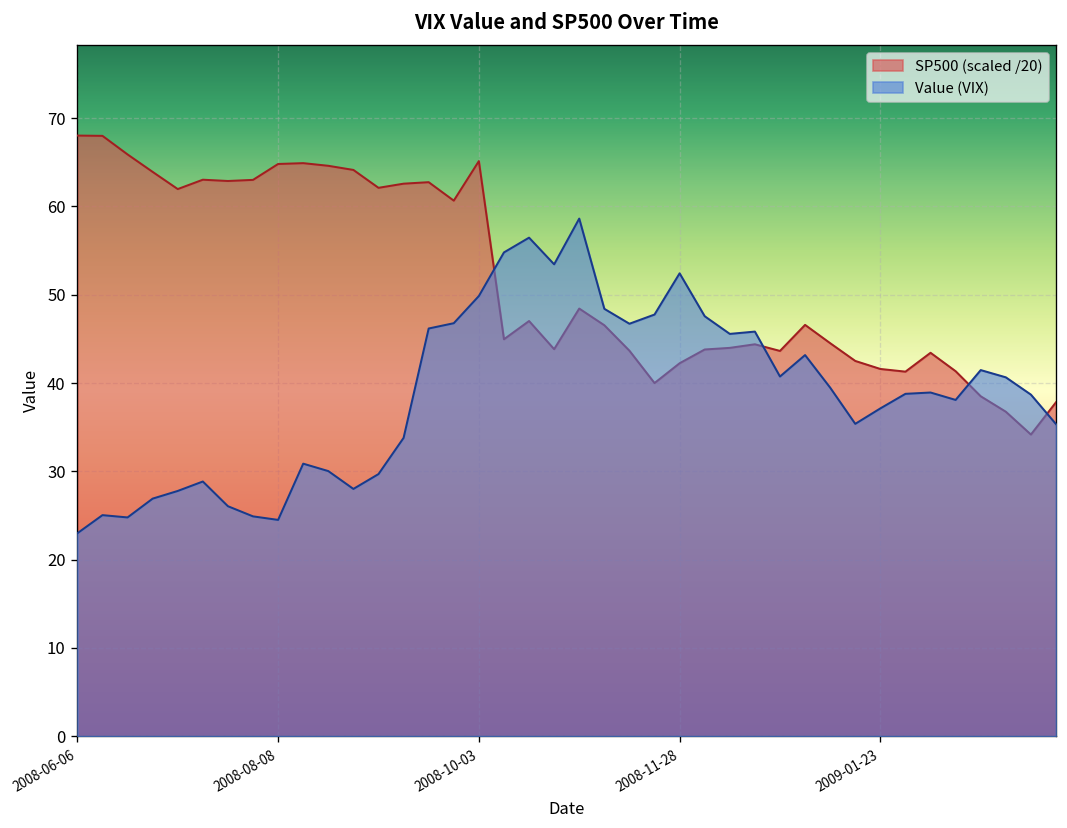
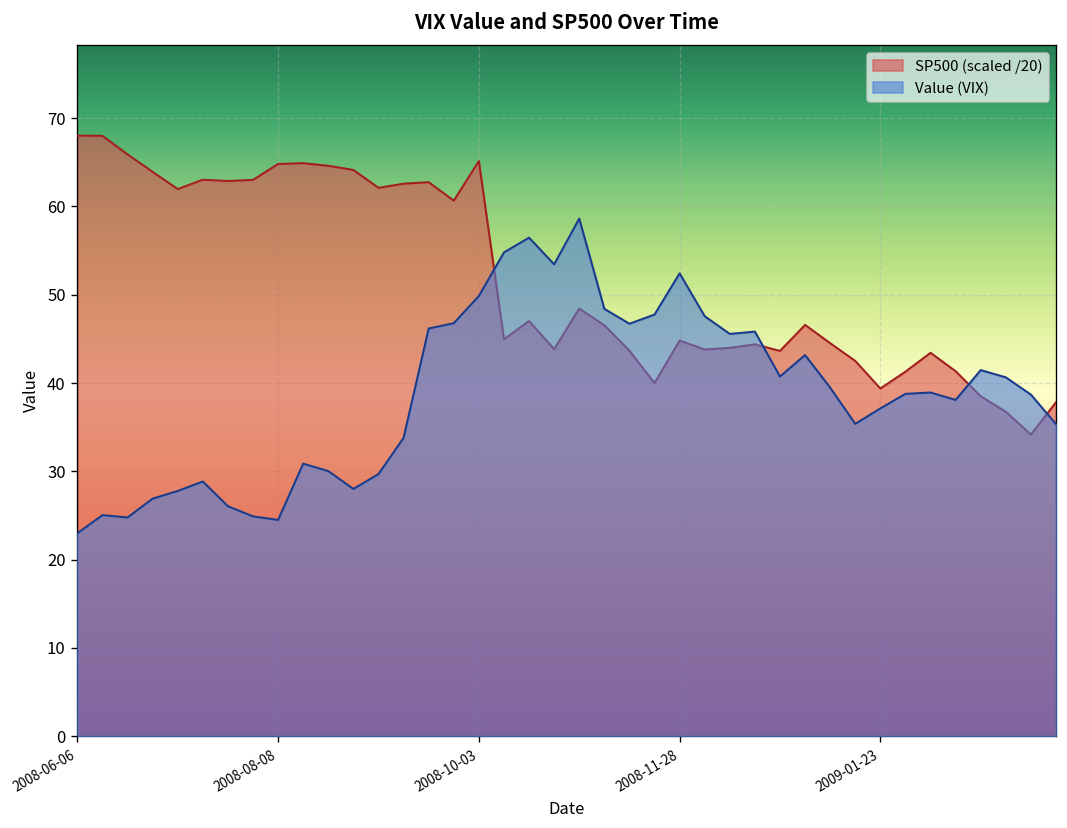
  {
    "SP500 (scaled /20)": {
      "2008-06-06": 68,
      "2008-08-08": 65,
      "2008-10-03": 65,
-     "2008-11-28": 42,
-     "2009-01-23": 42
+     "2008-11-28": 45,
+     "2009-01-23": 39
    },
    "Value (VIX)": {
      "2008-06-06": 23,
      "2008-08-08": 25,
      "2008-10-03": 50,
      "2008-11-28": 52,
      "2009-01-23": 37
    }
  }
